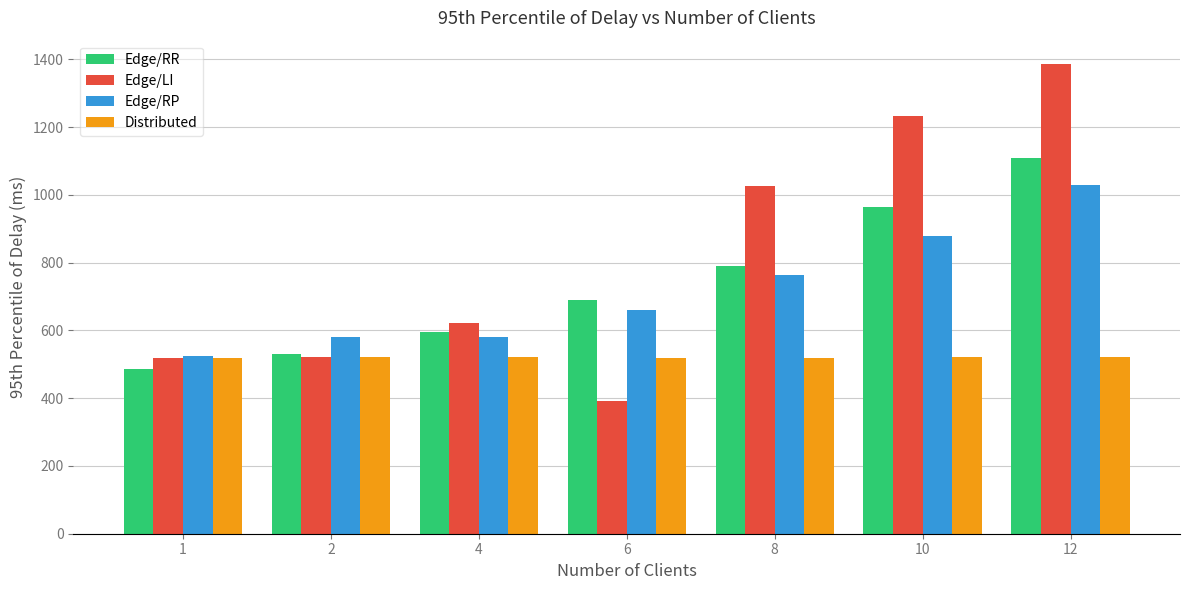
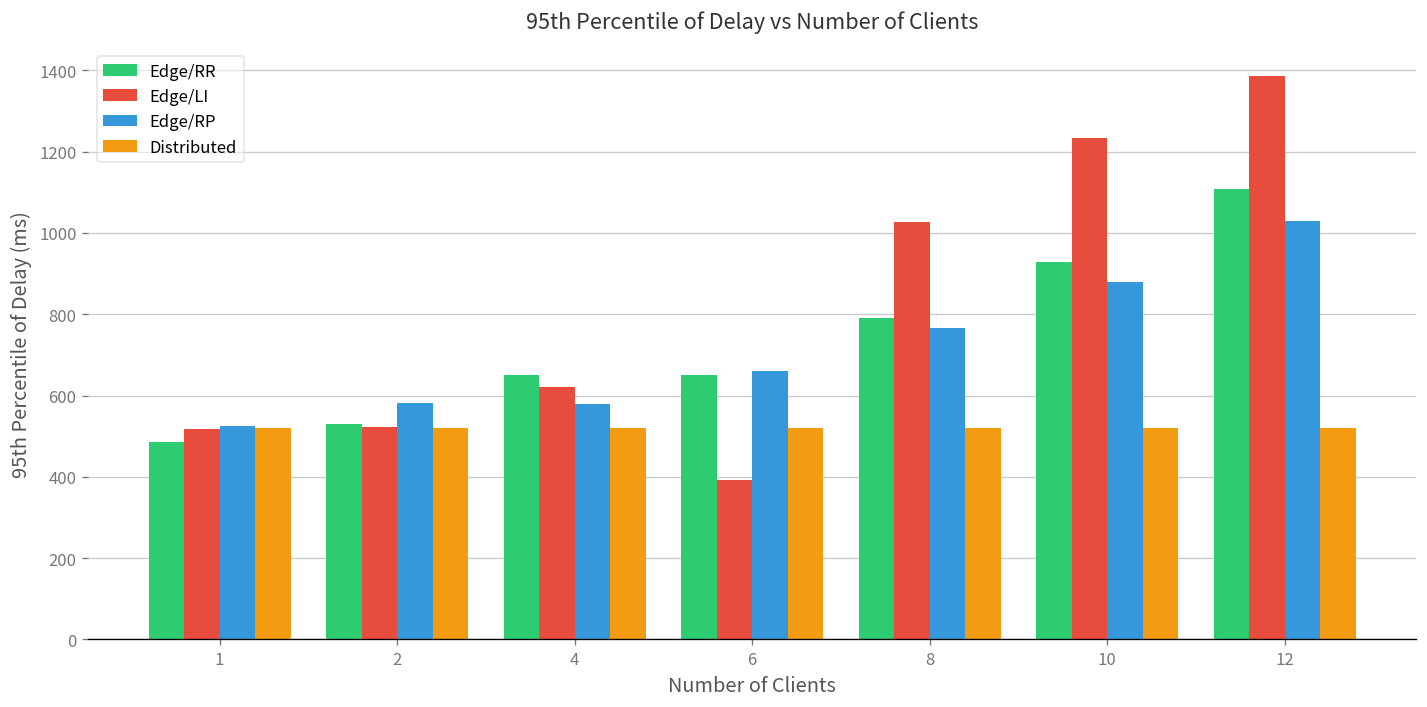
  {
    "Edge/RR": {
      "1": 490,
      "2": 530,
-     "4": 600,
-     "6": 690,
+     "4": 650,
+     "6": 650,
      "8": 790,
-     "10": 960,
+     "10": 930,
      "12": 1110
    },
    "Edge/LI": {
      "1": 520,
      "2": 520,
      "4": 620,
      "6": 390,
      "8": 1030,
      "10": 1230,
      "12": 1390
    },
    "Edge/RP": {
      "1": 520,
      "2": 580,
      "4": 580,
      "6": 660,
      "8": 770,
      "10": 880,
      "12": 1030
    },
    "Distributed": {
      "1": 520,
      "2": 520,
      "4": 520,
      "6": 520,
      "8": 520,
      "10": 520,
      "12": 520
    }
  }
